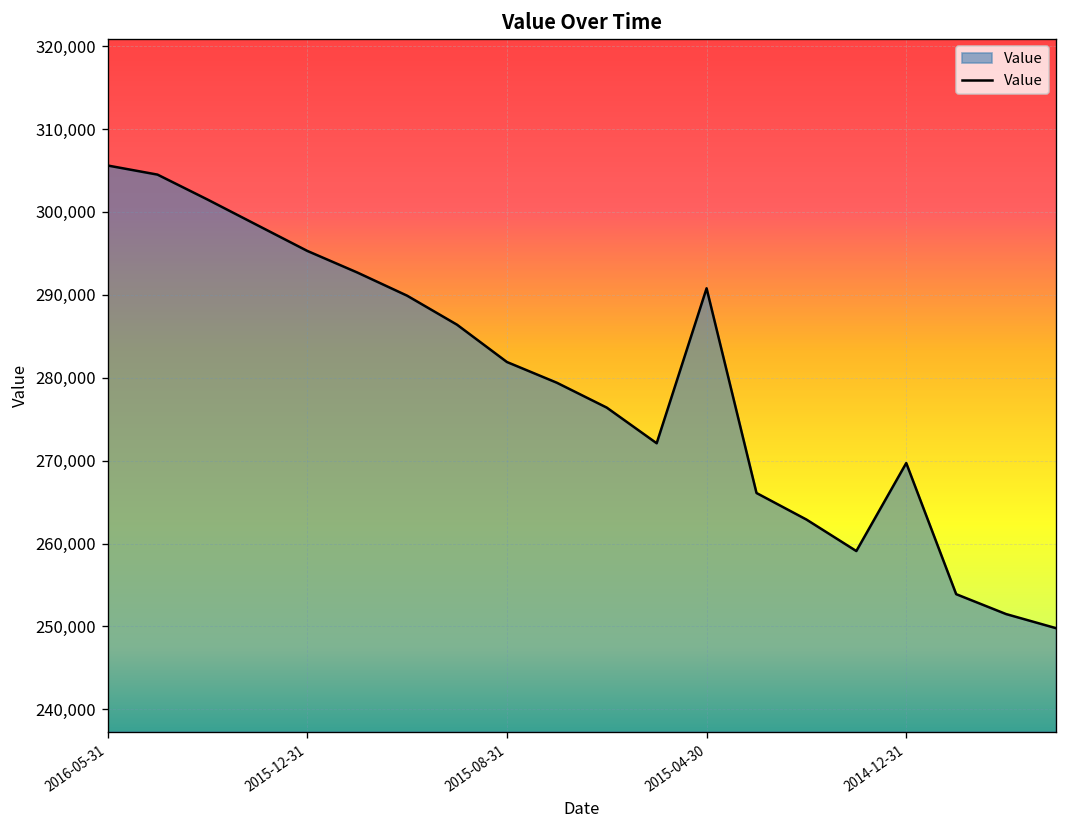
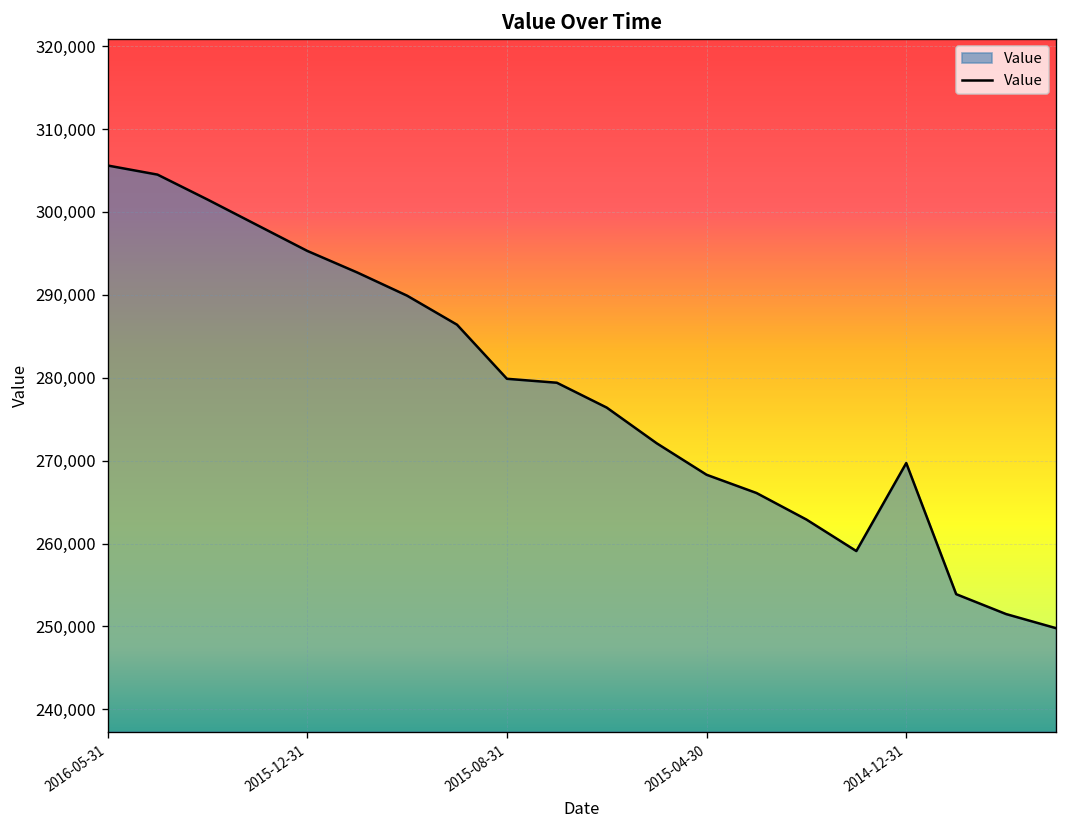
  {
    "2016-05-31": "306,000",
    "2015-12-31": "295,000",
-   "2015-08-31": "282,000",
-   "2015-04-30": "291,000",
+   "2015-08-31": "280,000",
+   "2015-04-30": "268,000",
    "2014-12-31": "270,000"
  }
